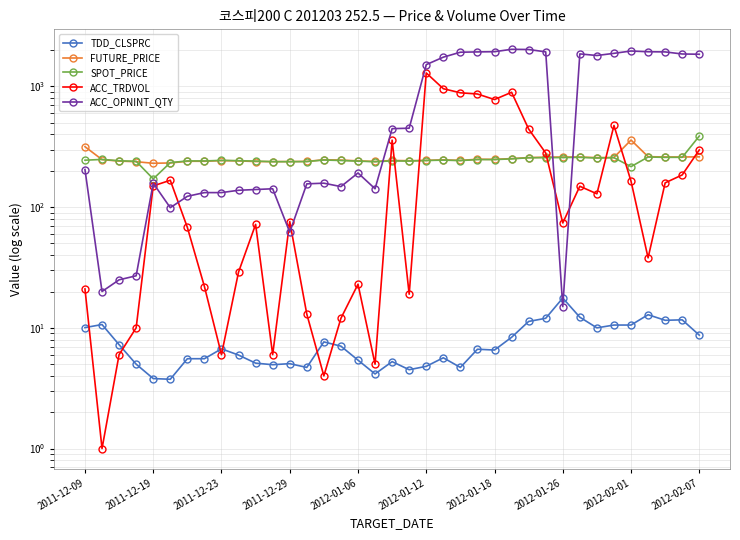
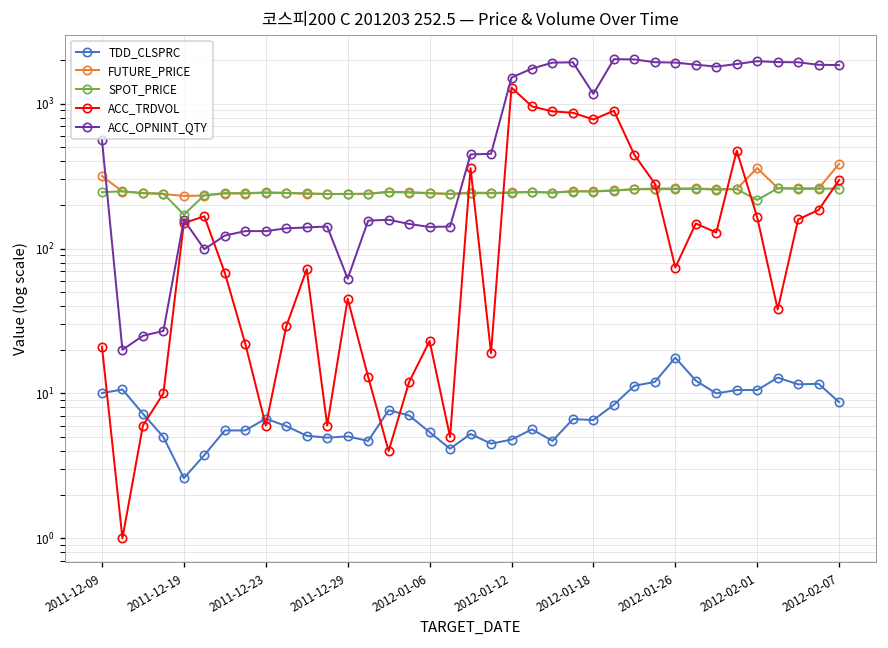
  {
    "TDD_CLSPRC": {
      "2011-12-09": 10,
-     "2011-12-19": 3.8,
+     "2011-12-19": 2.6,
      "2011-12-23": 7,
      "2011-12-29": 5.1,
      "2012-01-06": 5,
      "2012-01-12": 4.8,
      "2012-01-18": 7,
      "2012-01-26": 18,
      "2012-02-01": 11,
      "2012-02-07": 9
    },
    "FUTURE_PRICE": {
      "2011-12-09": 320,
      "2011-12-19": 230,
      "2012-02-01": 360,
-     "2012-02-07": 260
+     "2012-02-07": 380
    },
    "SPOT_PRICE": {
      "2011-12-09": 240,
      "2011-12-19": 170,
      "2012-02-01": 220,
-     "2012-02-07": 390
+     "2012-02-07": 260
    },
    "ACC_TRDVOL": {
      "2011-12-09": 21,
      "2011-12-19": 150,
      "2011-12-23": 6,
-     "2011-12-29": 80,
+     "2011-12-29": 45,
      "2012-01-06": 23,
      "2012-01-12": 1300,
      "2012-01-18": 800,
      "2012-01-26": 70,
      "2012-02-01": 160,
      "2012-02-07": 300
    },
    "ACC_OPNINT_QTY": {
-     "2011-12-09": 210,
+     "2011-12-09": 600,
      "2011-12-19": 160,
      "2011-12-23": 130,
      "2011-12-29": 60,
-     "2012-01-06": 190,
+     "2012-01-06": 140,
      "2012-01-12": 1500,
-     "2012-01-18": 1900,
-     "2012-01-26": 15,
+     "2012-01-18": 1200,
+     "2012-01-26": 1900,
      "2012-02-01": 2000,
      "2012-02-07": 1800
    }
  }
